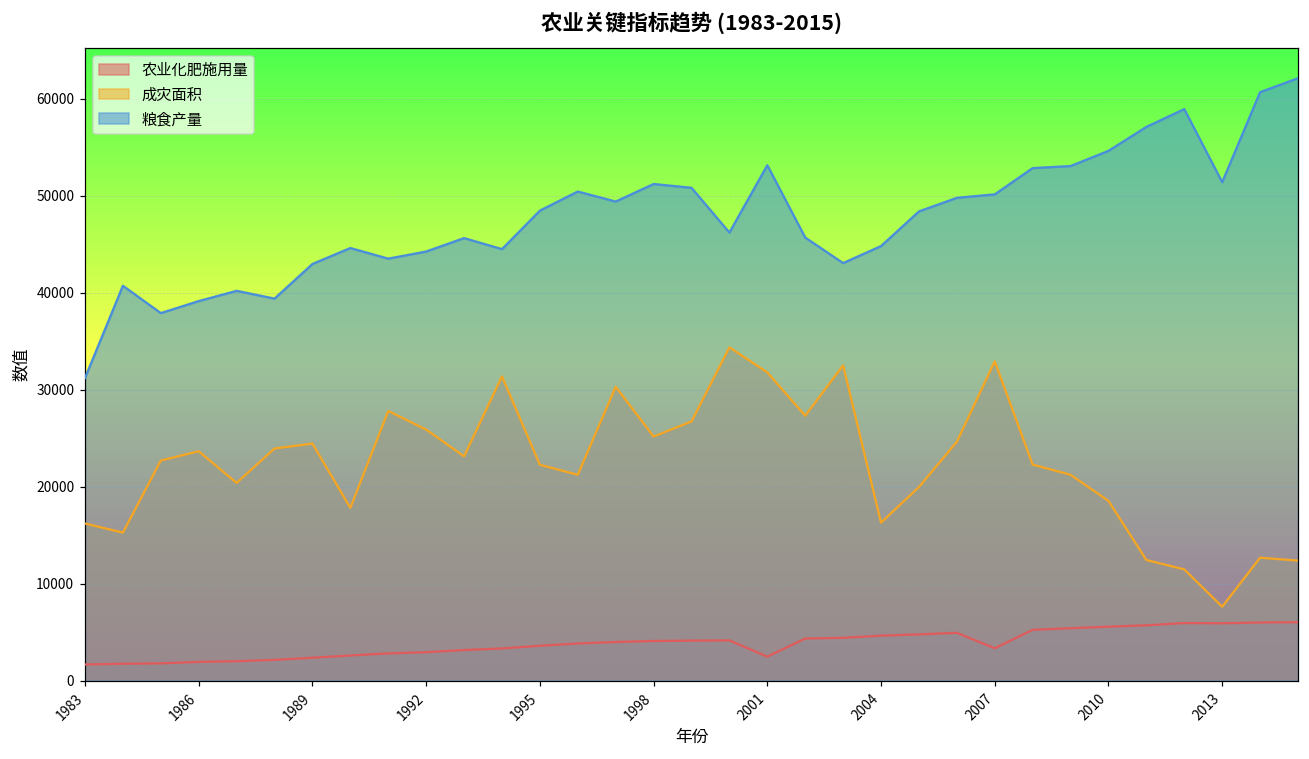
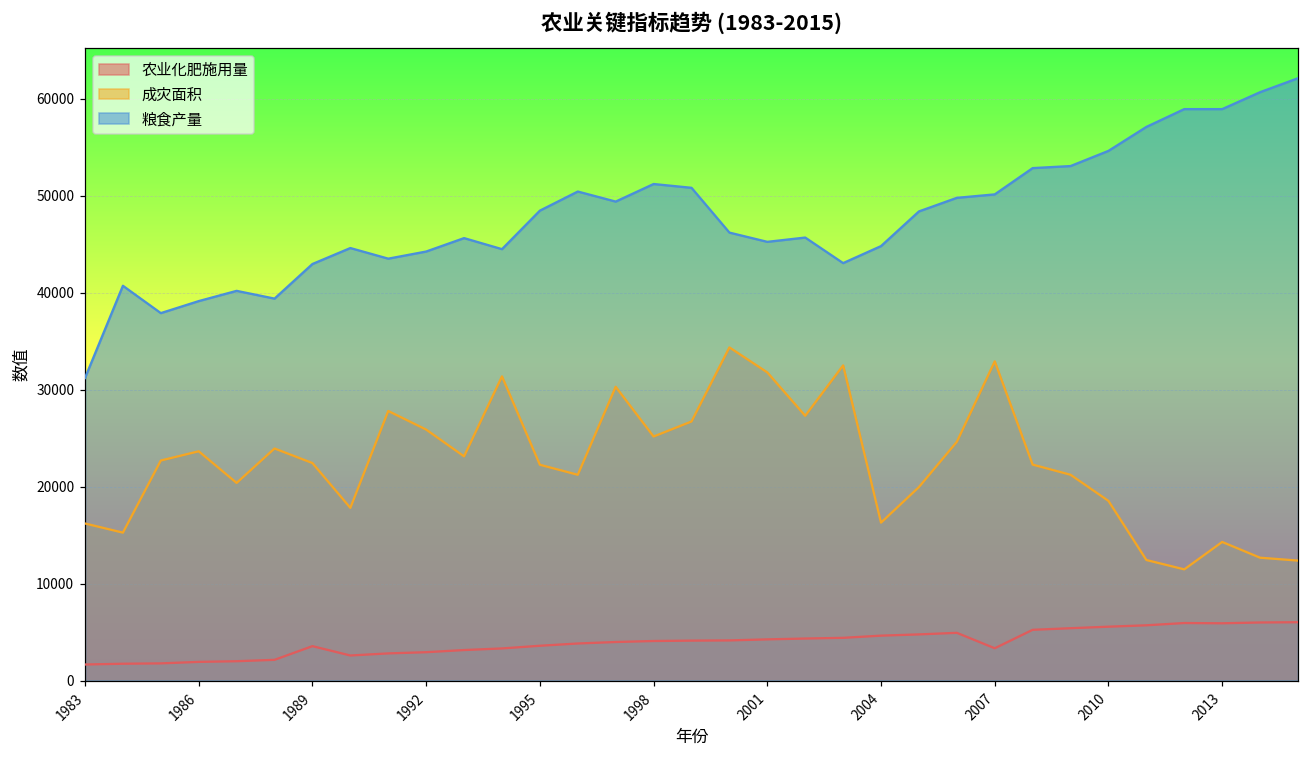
  {
    "农业化肥施用量": {
      "1983": 2000,
      "1986": 2000,
-     "1989": 2000,
+     "1989": 4000,
      "1992": 3000,
      "1995": 4000,
      "1998": 4000,
-     "2001": 2000,
+     "2001": 4000,
      "2004": 5000,
      "2007": 3000,
      "2010": 6000,
      "2013": 6000
    },
    "成灾面积": {
      "1983": 16000,
      "1986": 24000,
-     "1989": 24000,
+     "1989": 22000,
      "1992": 26000,
      "1995": 22000,
      "1998": 25000,
      "2001": 32000,
      "2004": 16000,
      "2007": 33000,
      "2010": 19000,
-     "2013": 8000
+     "2013": 14000
    },
    "粮食产量": {
      "1983": 31000,
      "1986": 39000,
      "1989": 43000,
      "1992": 44000,
      "1995": 48000,
      "1998": 51000,
-     "2001": 53000,
+     "2001": 45000,
      "2004": 45000,
      "2007": 50000,
      "2010": 55000,
-     "2013": 51000
+     "2013": 59000
    }
  }
